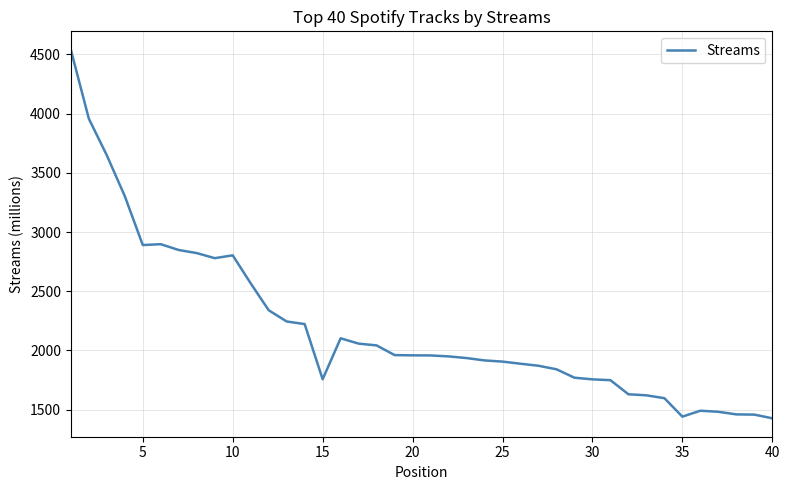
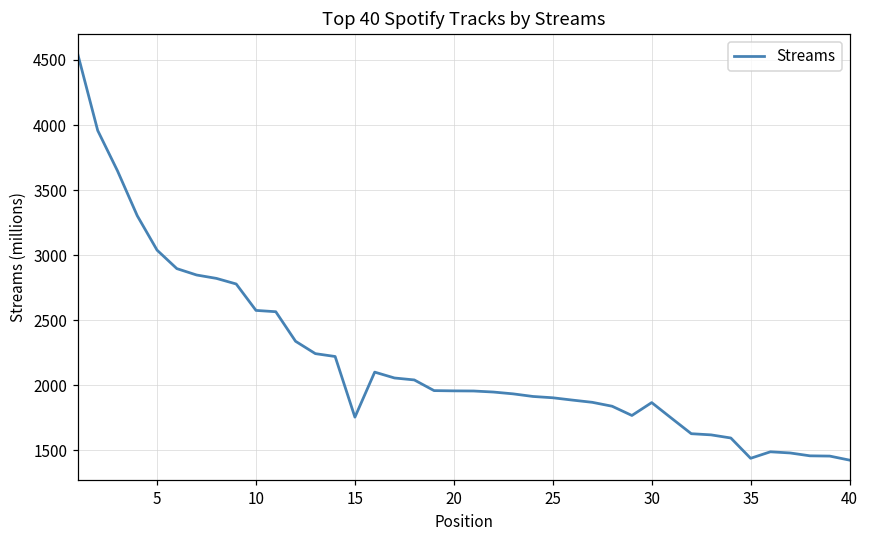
  {
-   "5": 2890,
-   "10": 2800,
+   "5": 3040,
+   "10": 2580,
    "15": 1760,
    "20": 1960,
    "25": 1910,
-   "30": 1760,
+   "30": 1870,
    "35": 1440,
    "40": 1430
  }
